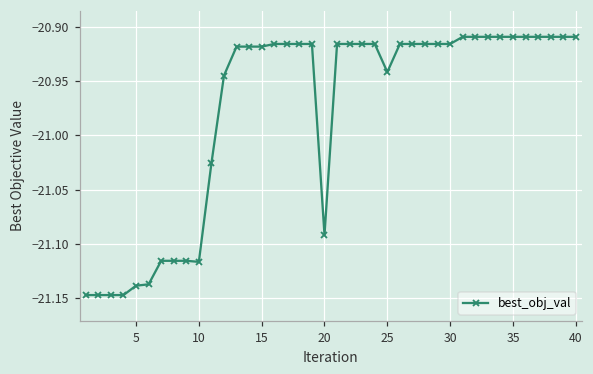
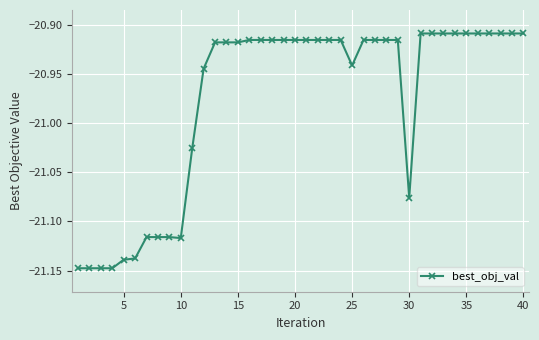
  {
    "5": -21.14,
    "10": -21.12,
    "15": -20.92,
-   "20": -21.09,
+   "20": -20.92,
    "25": -20.94,
-   "30": -20.92,
+   "30": -21.08,
    "35": -20.91,
    "40": -20.91
  }
